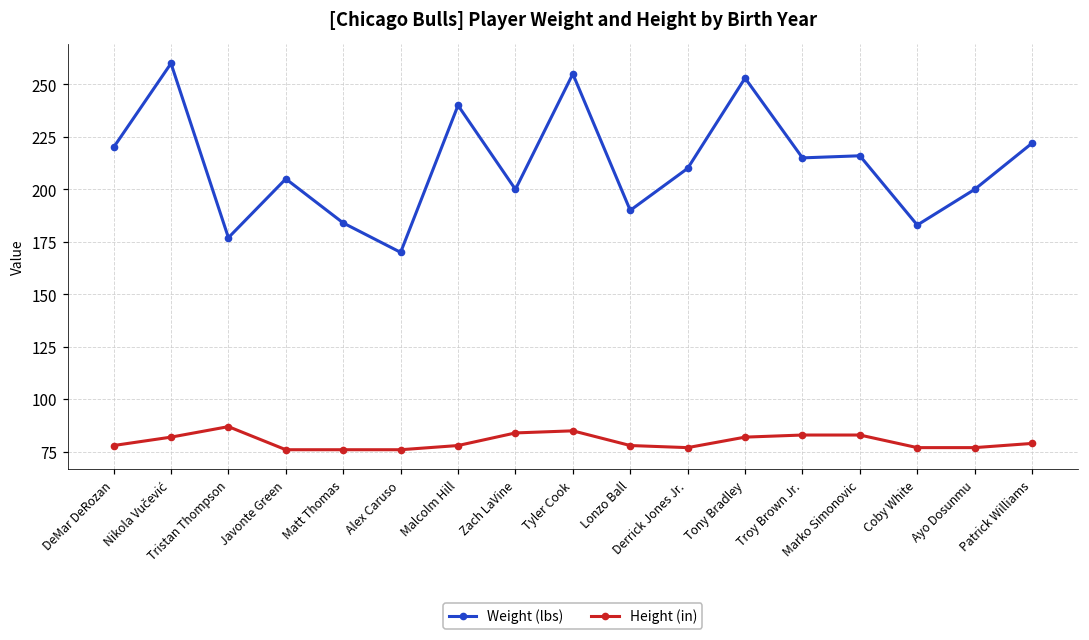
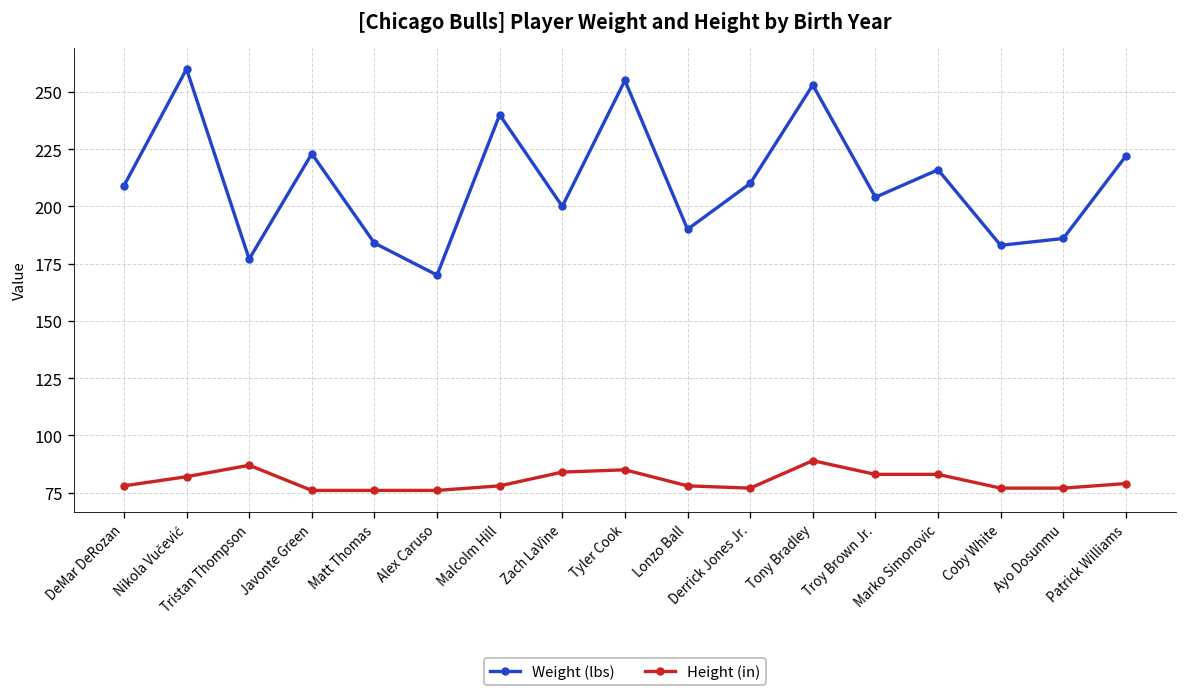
  {
    "Weight (lbs)": {
-     "DeMar DeRozan": 220,
+     "DeMar DeRozan": 209,
      "Nikola Vučević": 260,
      "Tristan Thompson": 177,
-     "Javonte Green": 205,
+     "Javonte Green": 223,
      "Matt Thomas": 184,
      "Alex Caruso": 170,
      "Malcolm Hill": 240,
      "Zach LaVine": 200,
      "Tyler Cook": 255,
      "Lonzo Ball": 190,
      "Derrick Jones Jr.": 210,
      "Tony Bradley": 253,
-     "Troy Brown Jr.": 215,
+     "Troy Brown Jr.": 204,
      "Marko Simonovic": 216,
      "Coby White": 183,
-     "Ayo Dosunmu": 200,
+     "Ayo Dosunmu": 186,
      "Patrick Williams": 222
    },
    "Height (in)": {
      "DeMar DeRozan": 78,
      "Nikola Vučević": 82,
      "Tristan Thompson": 87,
      "Javonte Green": 76,
      "Matt Thomas": 76,
      "Alex Caruso": 76,
      "Malcolm Hill": 78,
      "Zach LaVine": 84,
      "Tyler Cook": 85,
      "Lonzo Ball": 78,
      "Derrick Jones Jr.": 77,
-     "Tony Bradley": 82,
+     "Tony Bradley": 89,
      "Troy Brown Jr.": 83,
      "Marko Simonovic": 83,
      "Coby White": 77,
      "Ayo Dosunmu": 77,
      "Patrick Williams": 79
    }
  }
